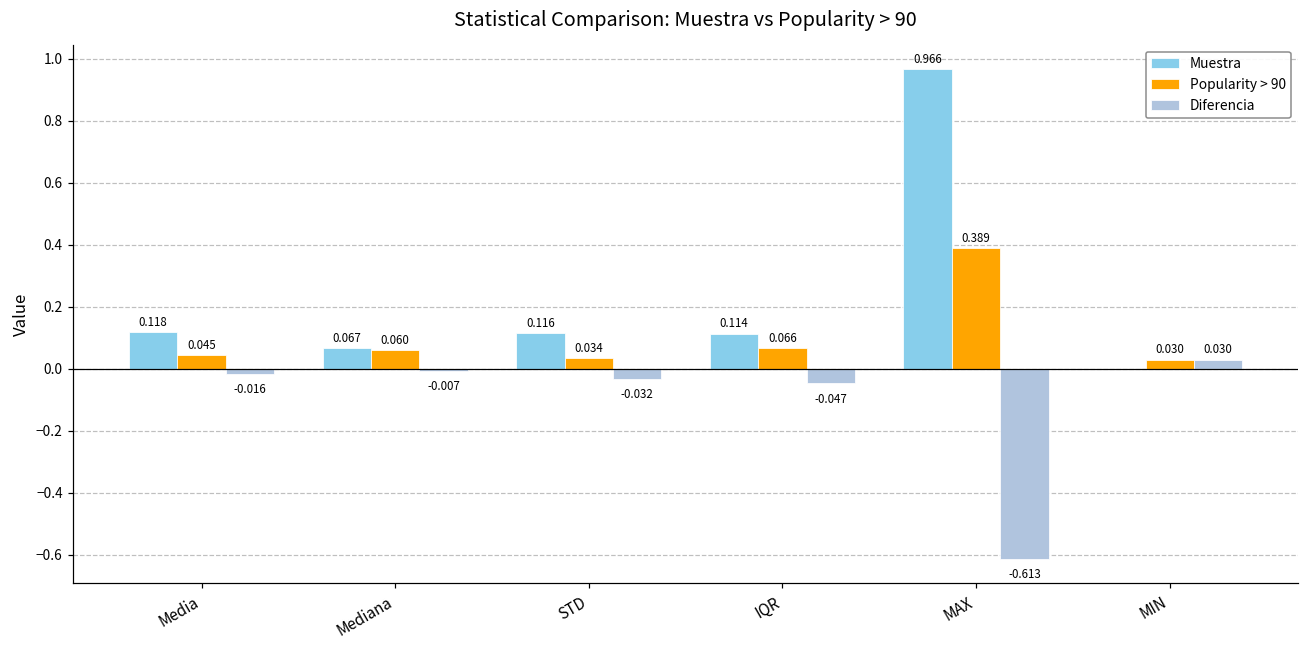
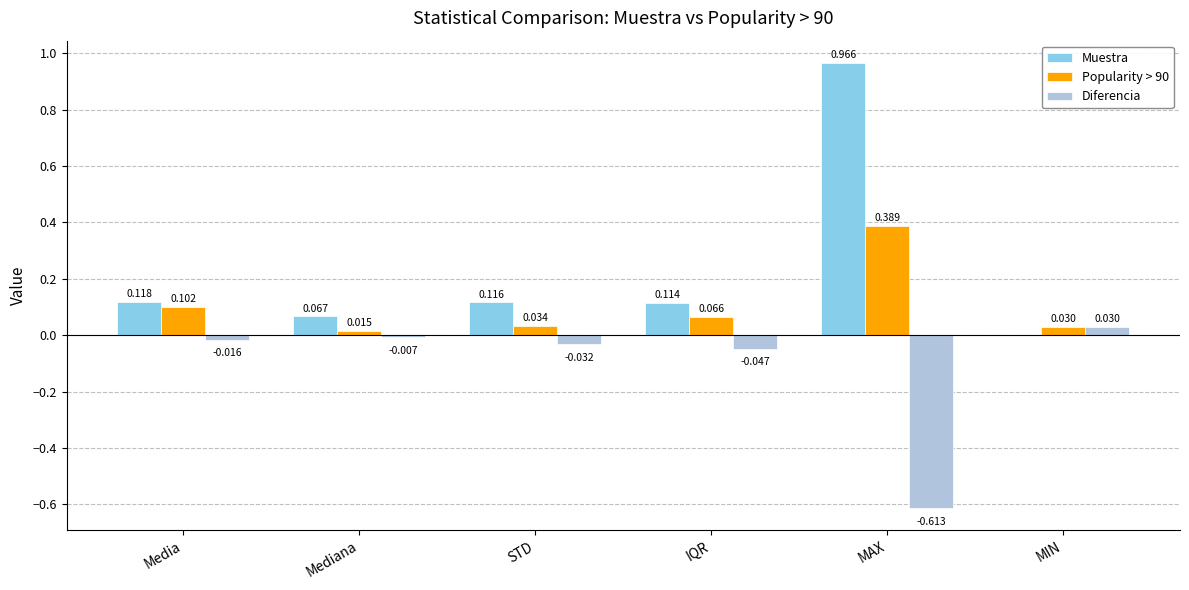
  {
    "Popularity > 90": {
-     "Media": 0.045,
-     "Mediana": 0.060,
+     "Media": 0.102,
+     "Mediana": 0.015,
      "STD": 0.034,
      "IQR": 0.066,
      "MAX": 0.389,
      "MIN": 0.030
    }
  }
